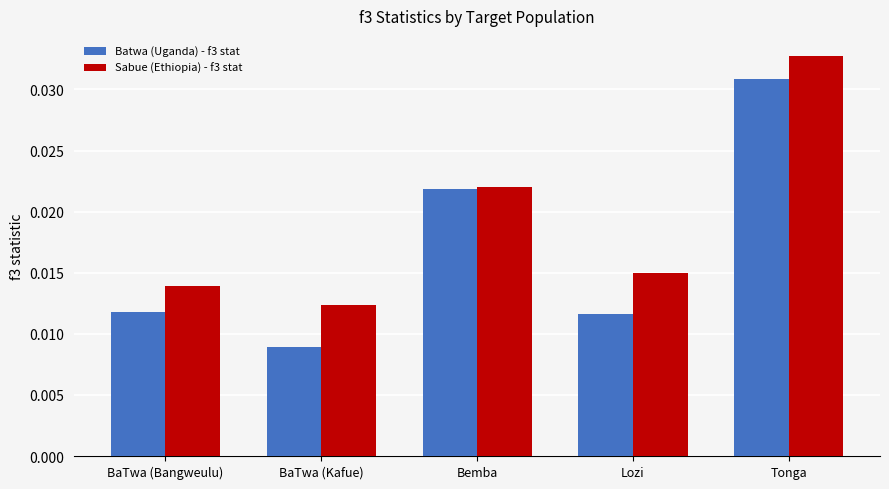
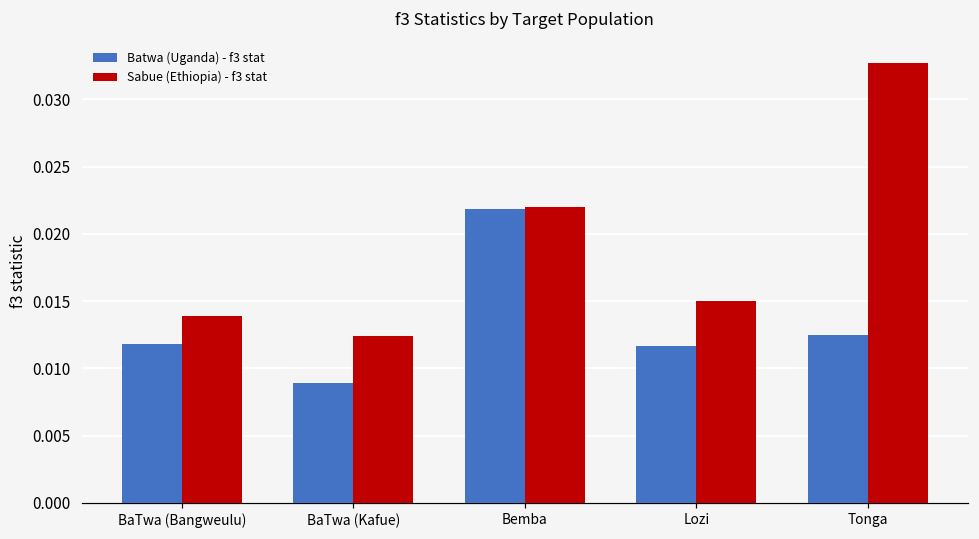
  {
    "Batwa (Uganda) - f3 stat": {
      "BaTwa (Bangweulu)": 0.0118,
      "BaTwa (Kafue)": 0.0089,
      "Bemba": 0.0218,
      "Lozi": 0.0116,
-     "Tonga": 0.0309
+     "Tonga": 0.0125
    },
    "Sabue (Ethiopia) - f3 stat": {
      "BaTwa (Bangweulu)": 0.0139,
      "BaTwa (Kafue)": 0.0124,
      "Bemba": 0.0220,
      "Lozi": 0.0150,
      "Tonga": 0.0327
    }
  }
